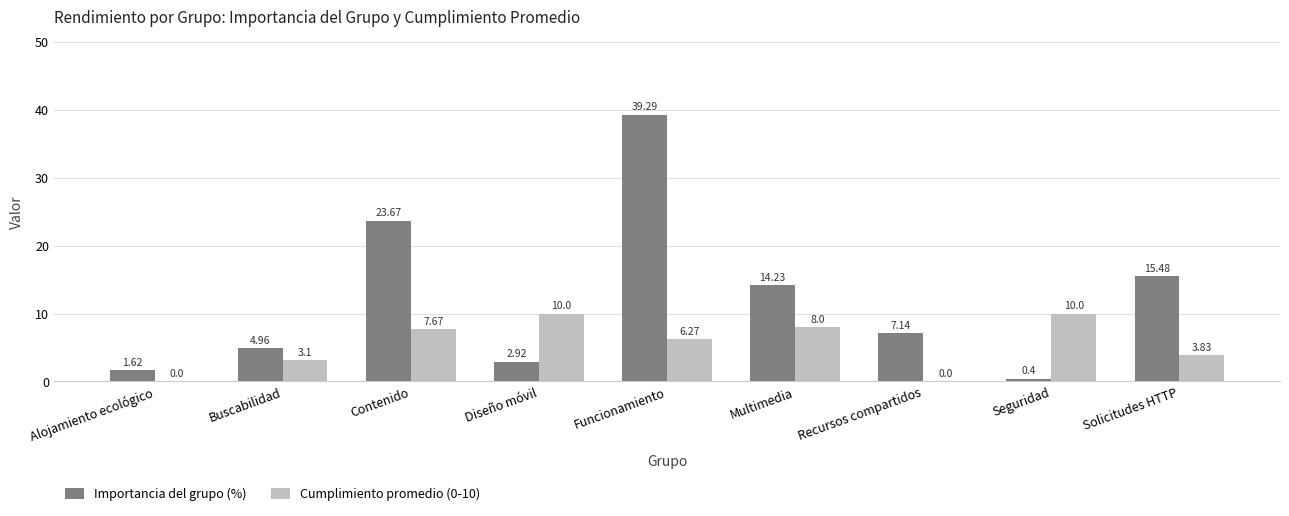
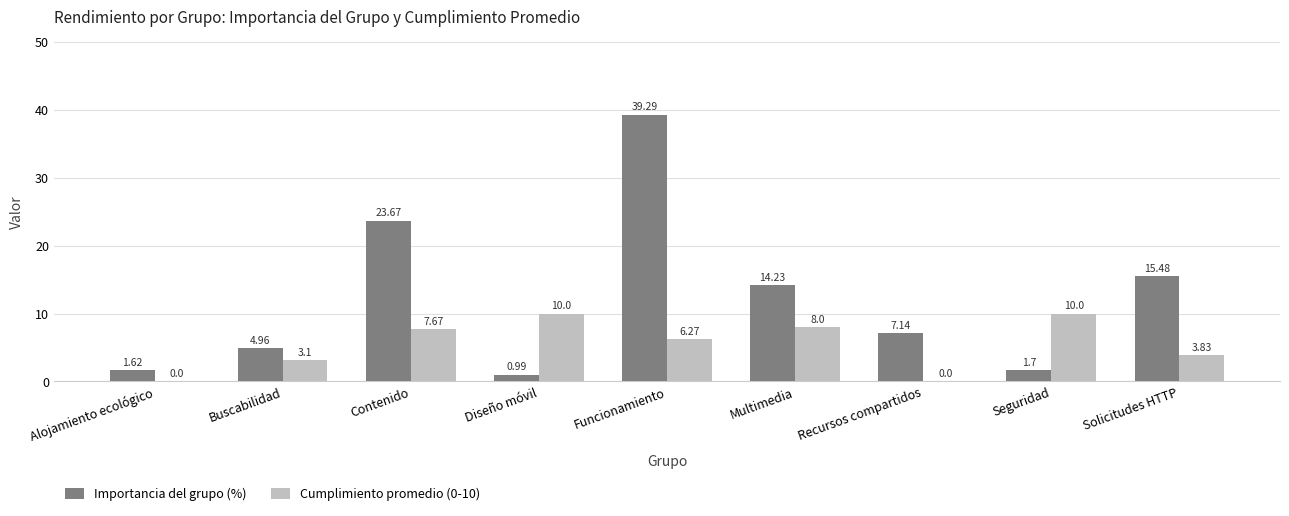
  {
    "Importancia del grupo (%)": {
      "Alojamiento ecológico": 1.62,
      "Buscabilidad": 4.96,
      "Contenido": 23.67,
-     "Diseño móvil": 2.92,
+     "Diseño móvil": 0.99,
      "Funcionamiento": 39.29,
      "Multimedia": 14.23,
      "Recursos compartidos": 7.14,
-     "Seguridad": 0.4,
+     "Seguridad": 1.7,
      "Solicitudes HTTP": 15.48
    },
    "Cumplimiento promedio (0-10)": {
      "Alojamiento ecológico": 0.0,
      "Buscabilidad": 3.1,
      "Contenido": 7.67,
      "Diseño móvil": 10.0,
      "Funcionamiento": 6.27,
      "Multimedia": 8.0,
      "Recursos compartidos": 0.0,
      "Seguridad": 10.0,
      "Solicitudes HTTP": 3.83
    }
  }
